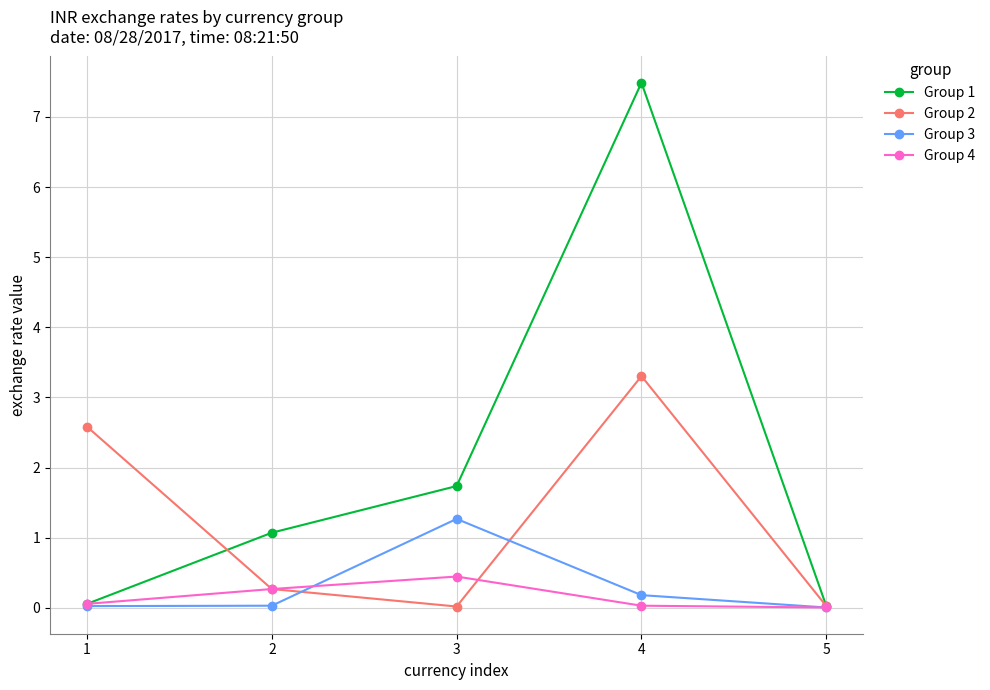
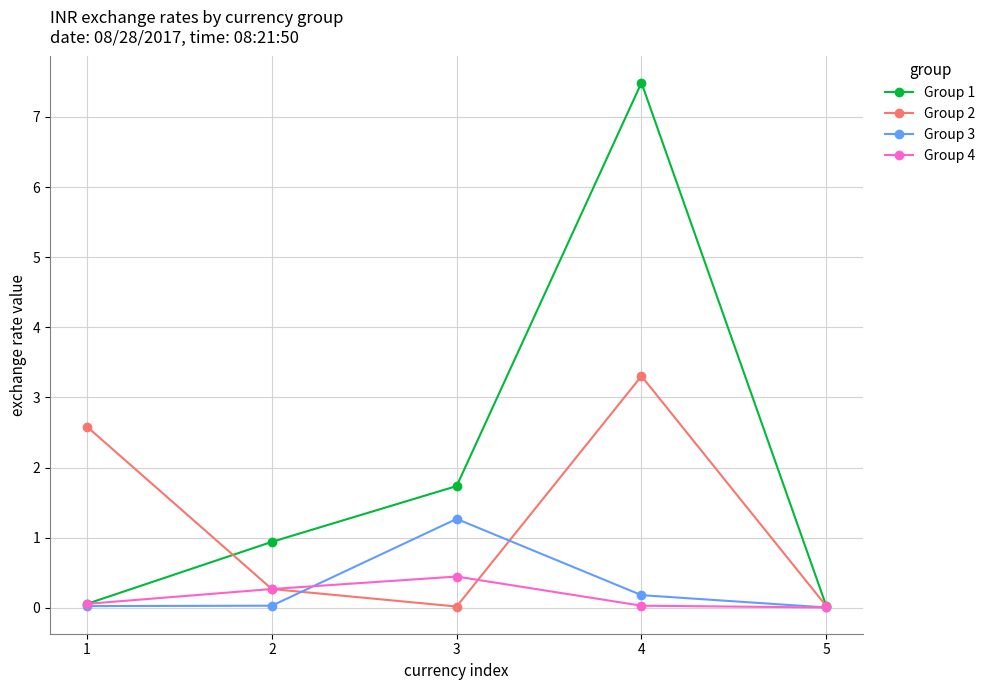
  {
    "Group 1": {
-     "2": 1.1,
+     "2": 0.9,
      "3": 1.7,
      "4": 7.5
    },
    "Group 2": {
      "1": 2.6,
      "3": 0.0,
      "4": 3.3
    },
    "Group 3": {
      "2": 0.0,
      "3": 1.3,
      "4": 0.2
    },
    "Group 4": {
      "3": 0.4,
      "4": 0.0
    }
  }
